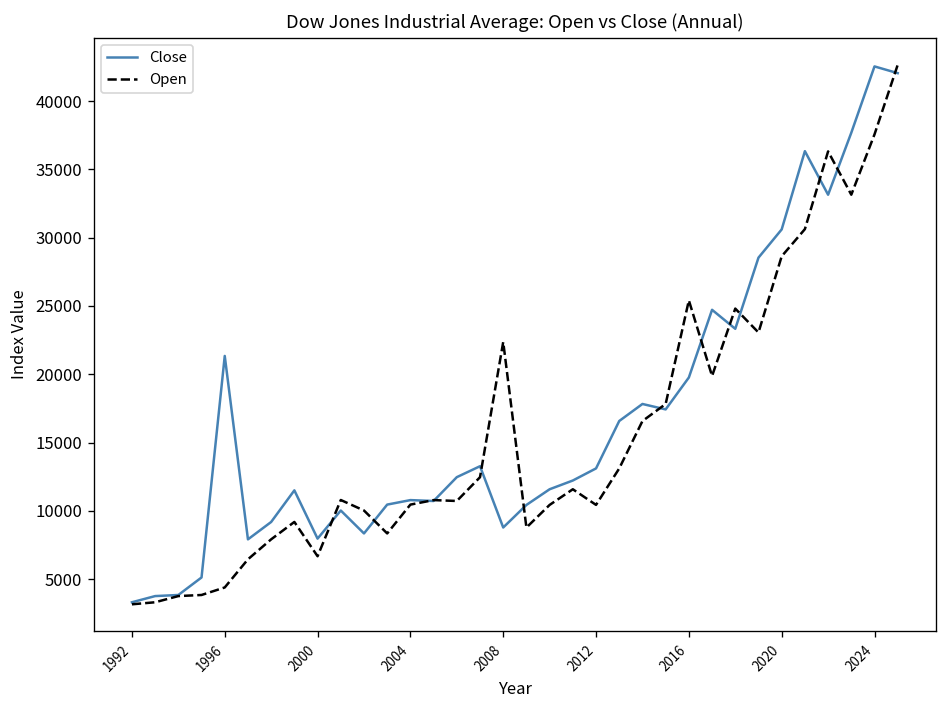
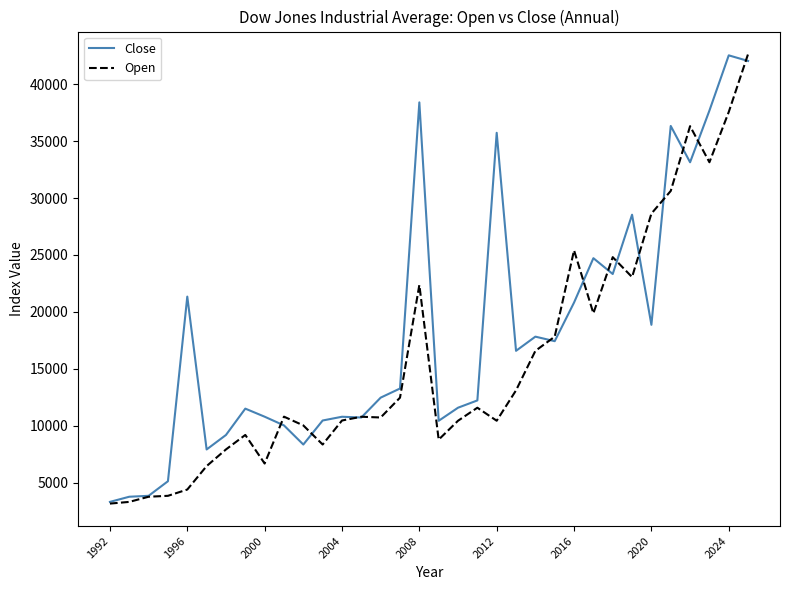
  {
    "Close": {
      "1996": 21300,
-     "2000": 8000,
+     "2000": 10800,
      "2004": 10800,
-     "2008": 8800,
-     "2012": 13100,
-     "2016": 19800,
-     "2020": 30600,
+     "2008": 38400,
+     "2012": 35700,
+     "2016": 20800,
+     "2020": 18900,
      "2024": 42500
    },
    "Open": {
      "1996": 4400,
      "2000": 6700,
      "2004": 10500,
      "2008": 22400,
      "2012": 10400,
      "2016": 25400,
      "2020": 28600,
      "2024": 37600
    }
  }
